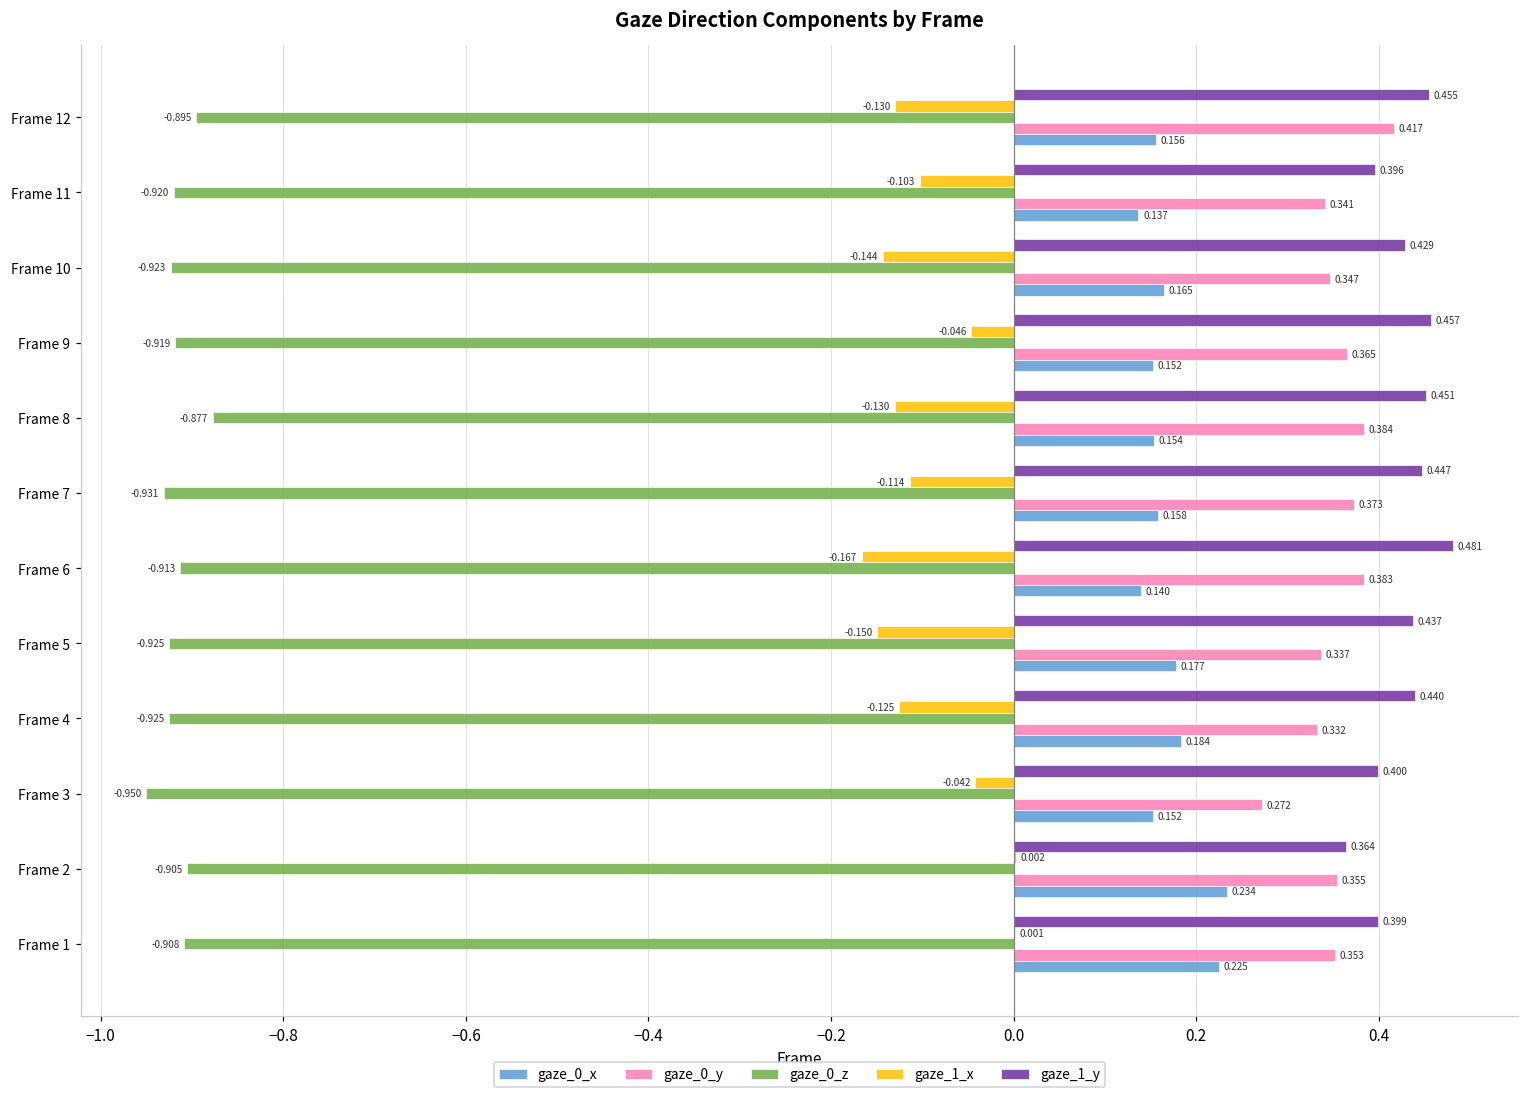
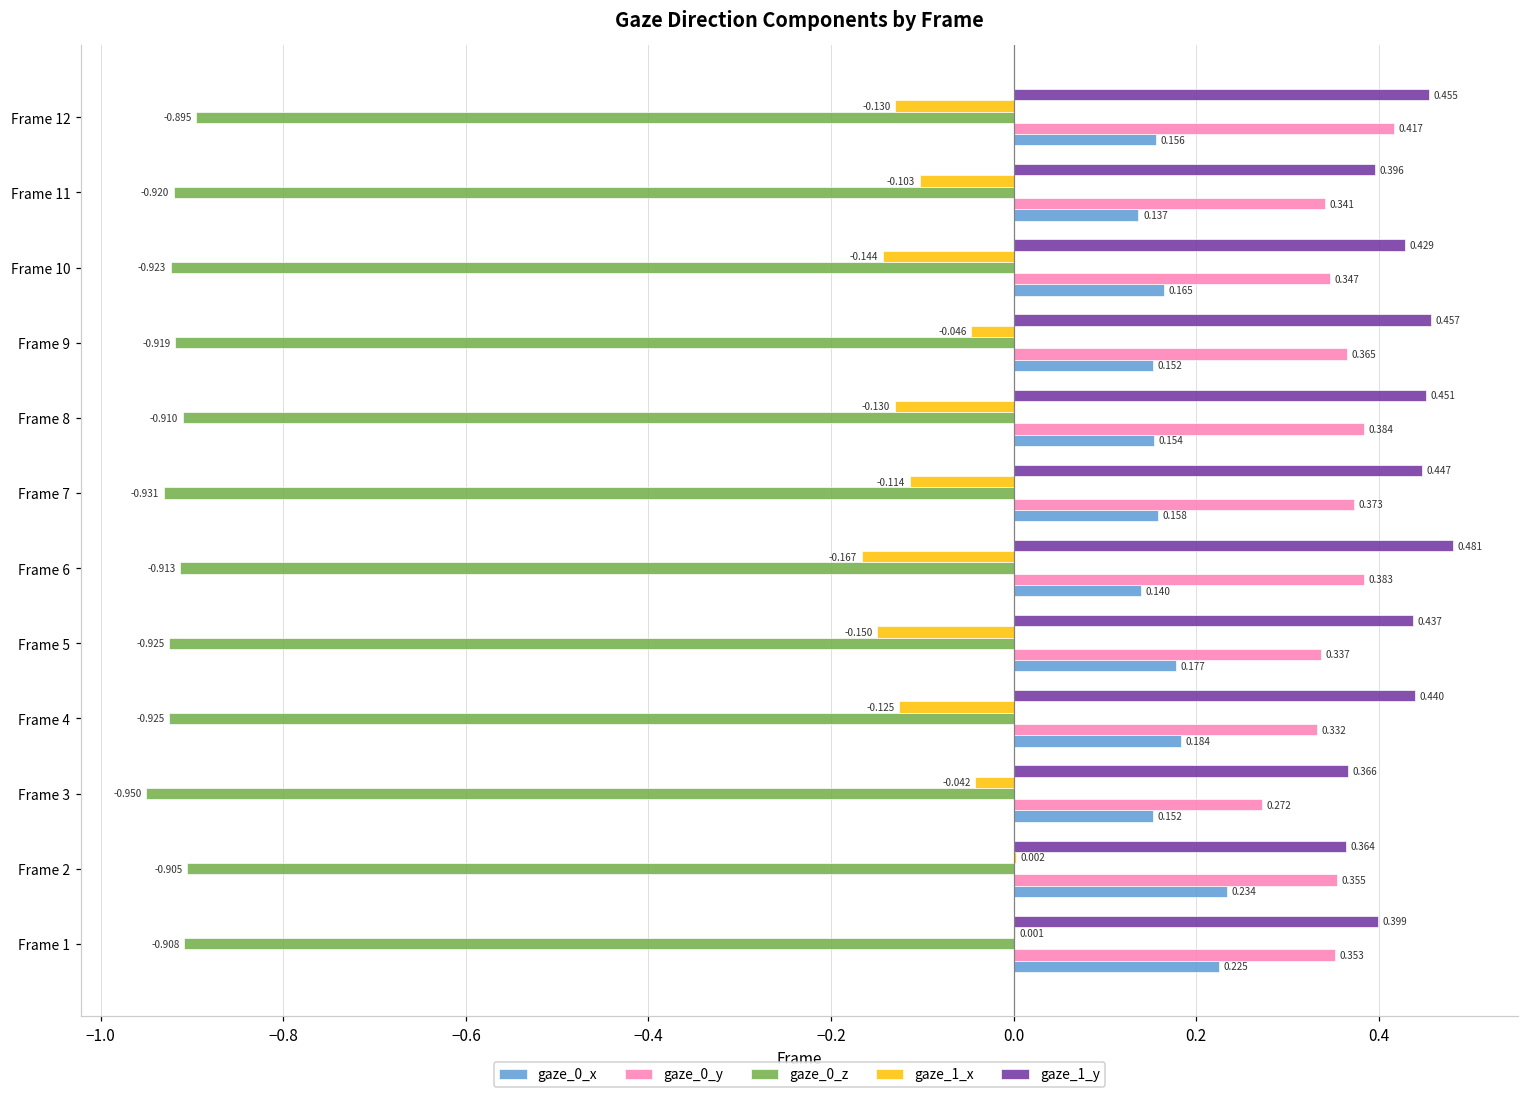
  {
    "gaze_0_x": {
      "Frame 12": 0.156,
      "Frame 11": 0.137,
      "Frame 10": 0.165,
      "Frame 9": 0.152,
      "Frame 8": 0.154,
      "Frame 7": 0.158,
      "Frame 6": 0.140,
      "Frame 5": 0.177,
      "Frame 4": 0.184,
      "Frame 3": 0.152,
      "Frame 2": 0.234,
      "Frame 1": 0.225
    },
    "gaze_0_y": {
      "Frame 12": 0.417,
      "Frame 11": 0.341,
      "Frame 10": 0.347,
      "Frame 9": 0.365,
      "Frame 8": 0.384,
      "Frame 7": 0.373,
      "Frame 6": 0.383,
      "Frame 5": 0.337,
      "Frame 4": 0.332,
      "Frame 3": 0.272,
      "Frame 2": 0.355,
      "Frame 1": 0.353
    },
    "gaze_0_z": {
      "Frame 12": -0.895,
      "Frame 11": -0.920,
      "Frame 10": -0.923,
      "Frame 9": -0.919,
-     "Frame 8": -0.877,
+     "Frame 8": -0.910,
      "Frame 7": -0.931,
      "Frame 6": -0.913,
      "Frame 5": -0.925,
      "Frame 4": -0.925,
      "Frame 3": -0.950,
      "Frame 2": -0.905,
      "Frame 1": -0.908
    },
    "gaze_1_x": {
      "Frame 12": -0.130,
      "Frame 11": -0.103,
      "Frame 10": -0.144,
      "Frame 9": -0.046,
      "Frame 8": -0.130,
      "Frame 7": -0.114,
      "Frame 6": -0.167,
      "Frame 5": -0.150,
      "Frame 4": -0.125,
      "Frame 3": -0.042,
      "Frame 2": 0.002,
      "Frame 1": 0.001
    },
    "gaze_1_y": {
      "Frame 12": 0.455,
      "Frame 11": 0.396,
      "Frame 10": 0.429,
      "Frame 9": 0.457,
      "Frame 8": 0.451,
      "Frame 7": 0.447,
      "Frame 6": 0.481,
      "Frame 5": 0.437,
      "Frame 4": 0.440,
-     "Frame 3": 0.400,
+     "Frame 3": 0.366,
      "Frame 2": 0.364,
      "Frame 1": 0.399
    }
  }
